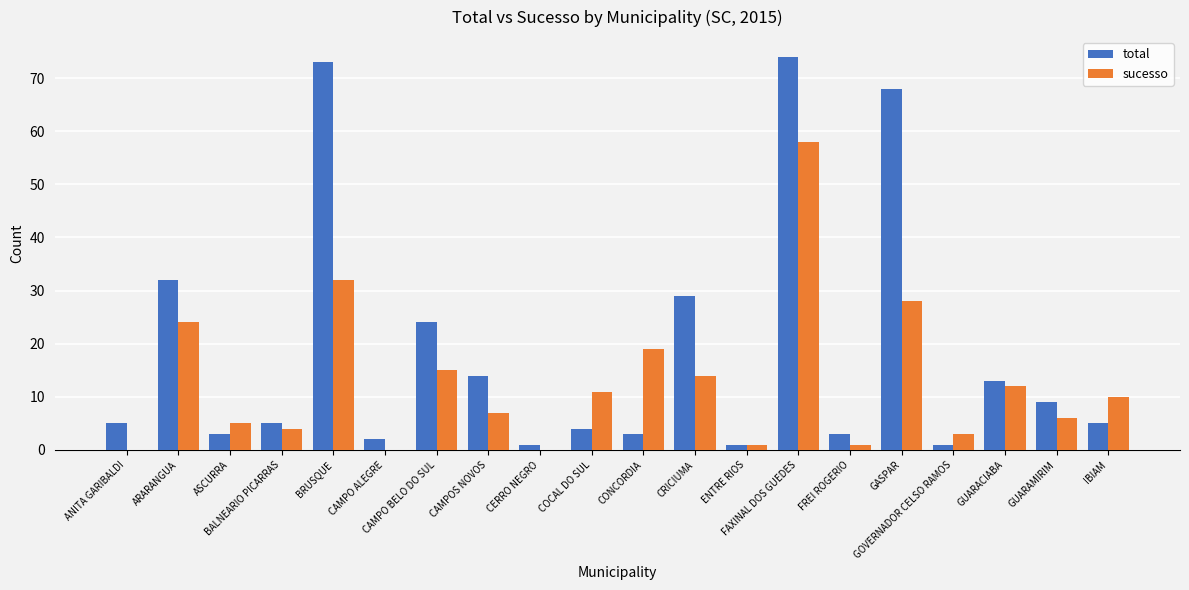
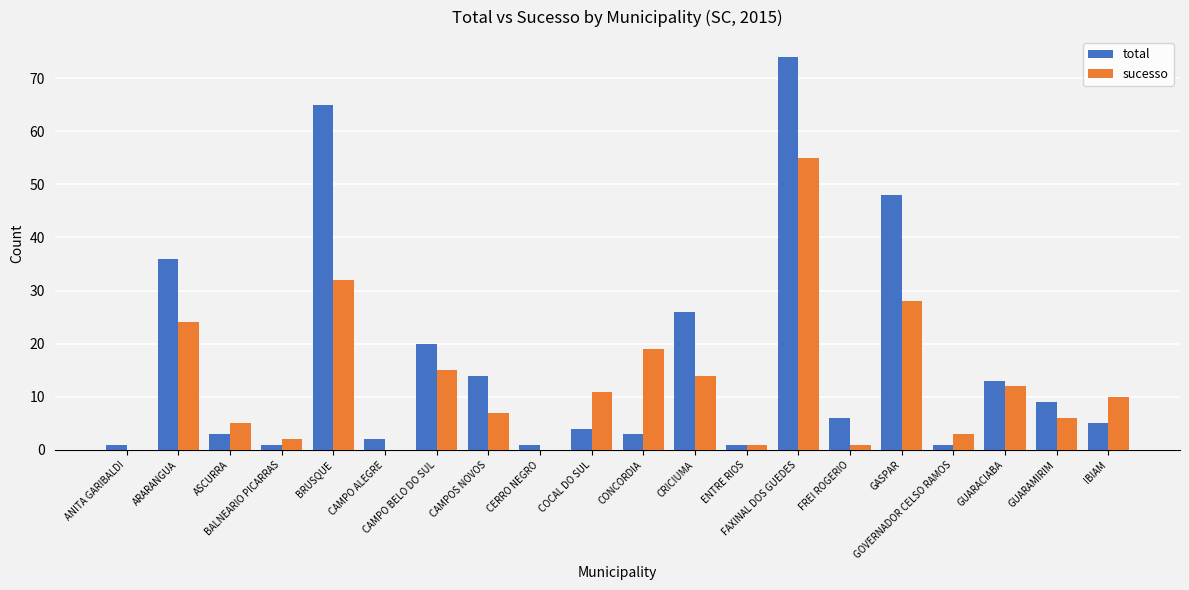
  {
    "total": {
-     "ANITA GARIBALDI": 5,
-     "ARARANGUA": 32,
+     "ANITA GARIBALDI": 1,
+     "ARARANGUA": 36,
      "ASCURRA": 3,
-     "BALNEARIO PICARRAS": 5,
-     "BRUSQUE": 73,
+     "BALNEARIO PICARRAS": 1,
+     "BRUSQUE": 65,
      "CAMPO ALEGRE": 2,
-     "CAMPO BELO DO SUL": 24,
+     "CAMPO BELO DO SUL": 20,
      "CAMPOS NOVOS": 14,
      "CERRO NEGRO": 1,
      "COCAL DO SUL": 4,
      "CONCORDIA": 3,
-     "CRICIUMA": 29,
+     "CRICIUMA": 26,
      "ENTRE RIOS": 1,
      "FAXINAL DOS GUEDES": 74,
-     "FREI ROGERIO": 3,
-     "GASPAR": 68,
+     "FREI ROGERIO": 6,
+     "GASPAR": 48,
      "GOVERNADOR CELSO RAMOS": 1,
      "GUARACIABA": 13,
      "GUARAMIRIM": 9,
      "IBIAM": 5
    },
    "sucesso": {
      "ANITA GARIBALDI": 0,
      "ARARANGUA": 24,
      "ASCURRA": 5,
-     "BALNEARIO PICARRAS": 4,
+     "BALNEARIO PICARRAS": 2,
      "BRUSQUE": 32,
      "CAMPO ALEGRE": 0,
      "CAMPO BELO DO SUL": 15,
      "CAMPOS NOVOS": 7,
      "CERRO NEGRO": 0,
      "COCAL DO SUL": 11,
      "CONCORDIA": 19,
      "CRICIUMA": 14,
      "ENTRE RIOS": 1,
-     "FAXINAL DOS GUEDES": 58,
+     "FAXINAL DOS GUEDES": 55,
      "FREI ROGERIO": 1,
      "GASPAR": 28,
      "GOVERNADOR CELSO RAMOS": 3,
      "GUARACIABA": 12,
      "GUARAMIRIM": 6,
      "IBIAM": 10
    }
  }
